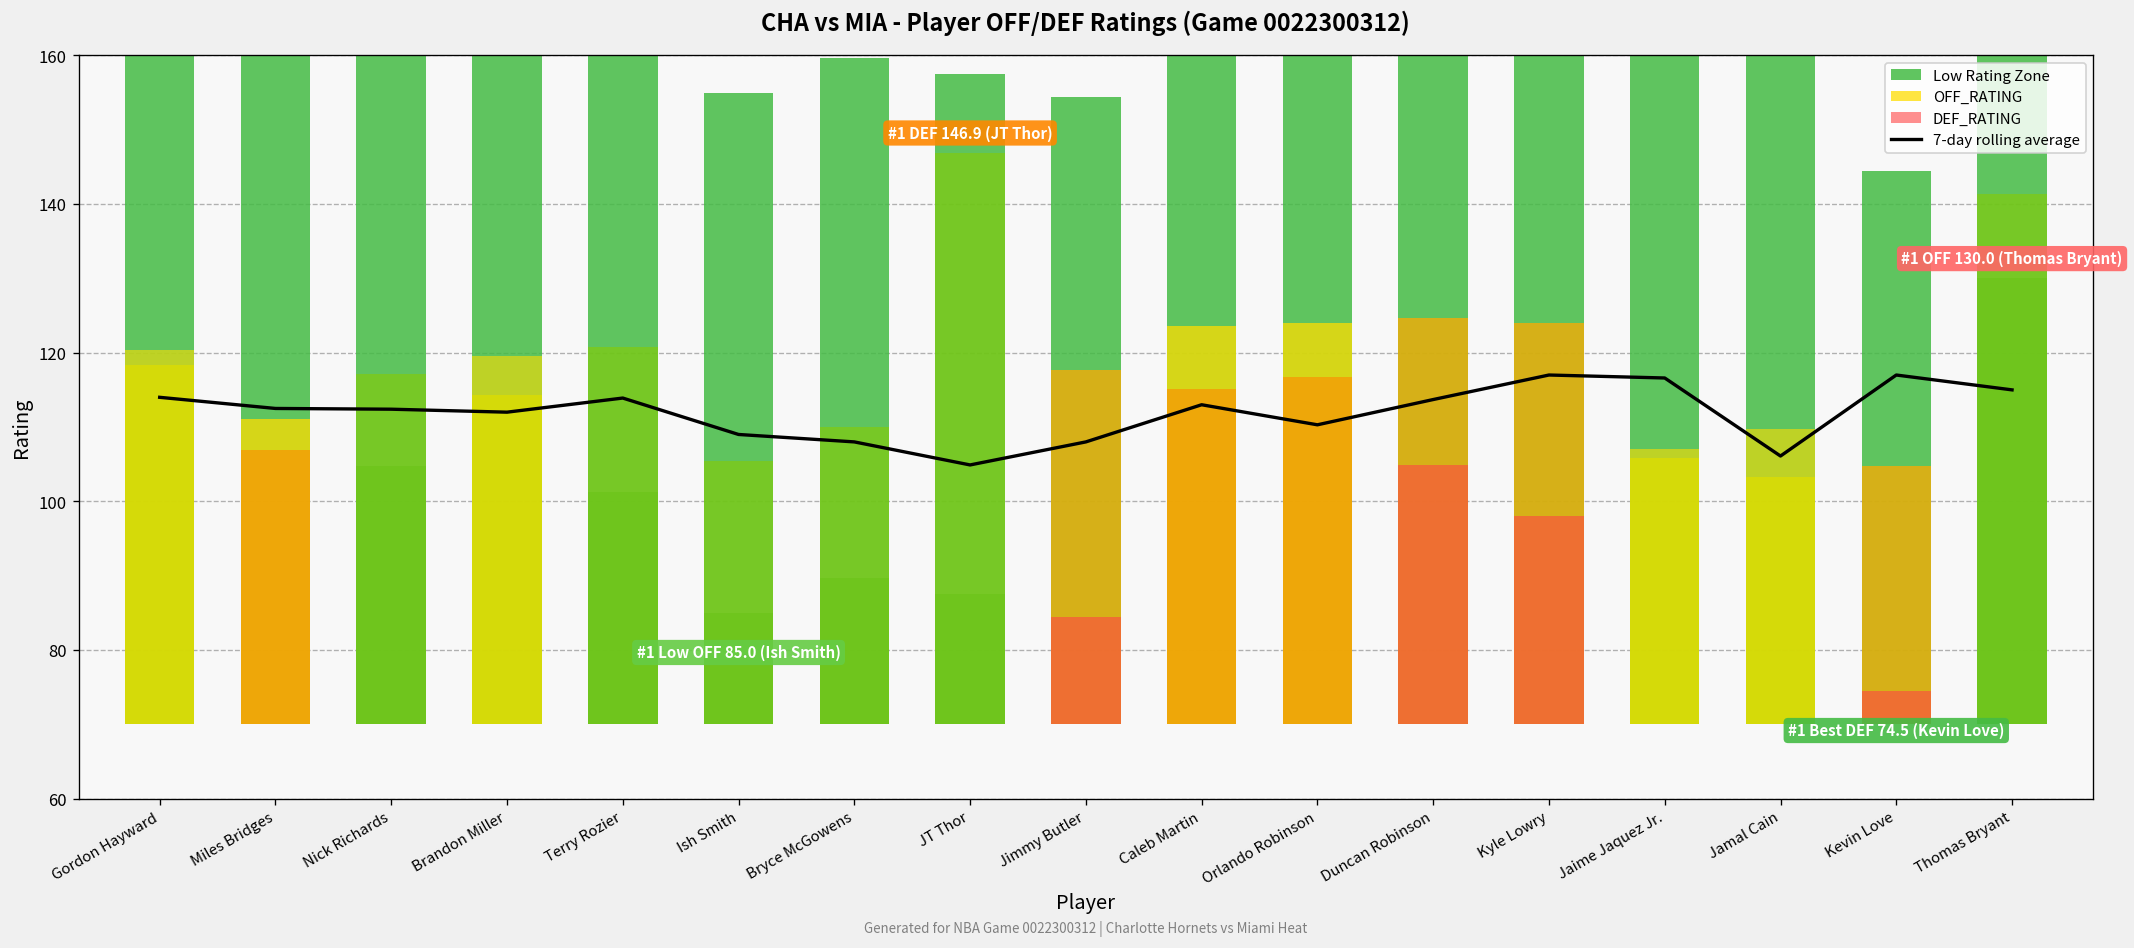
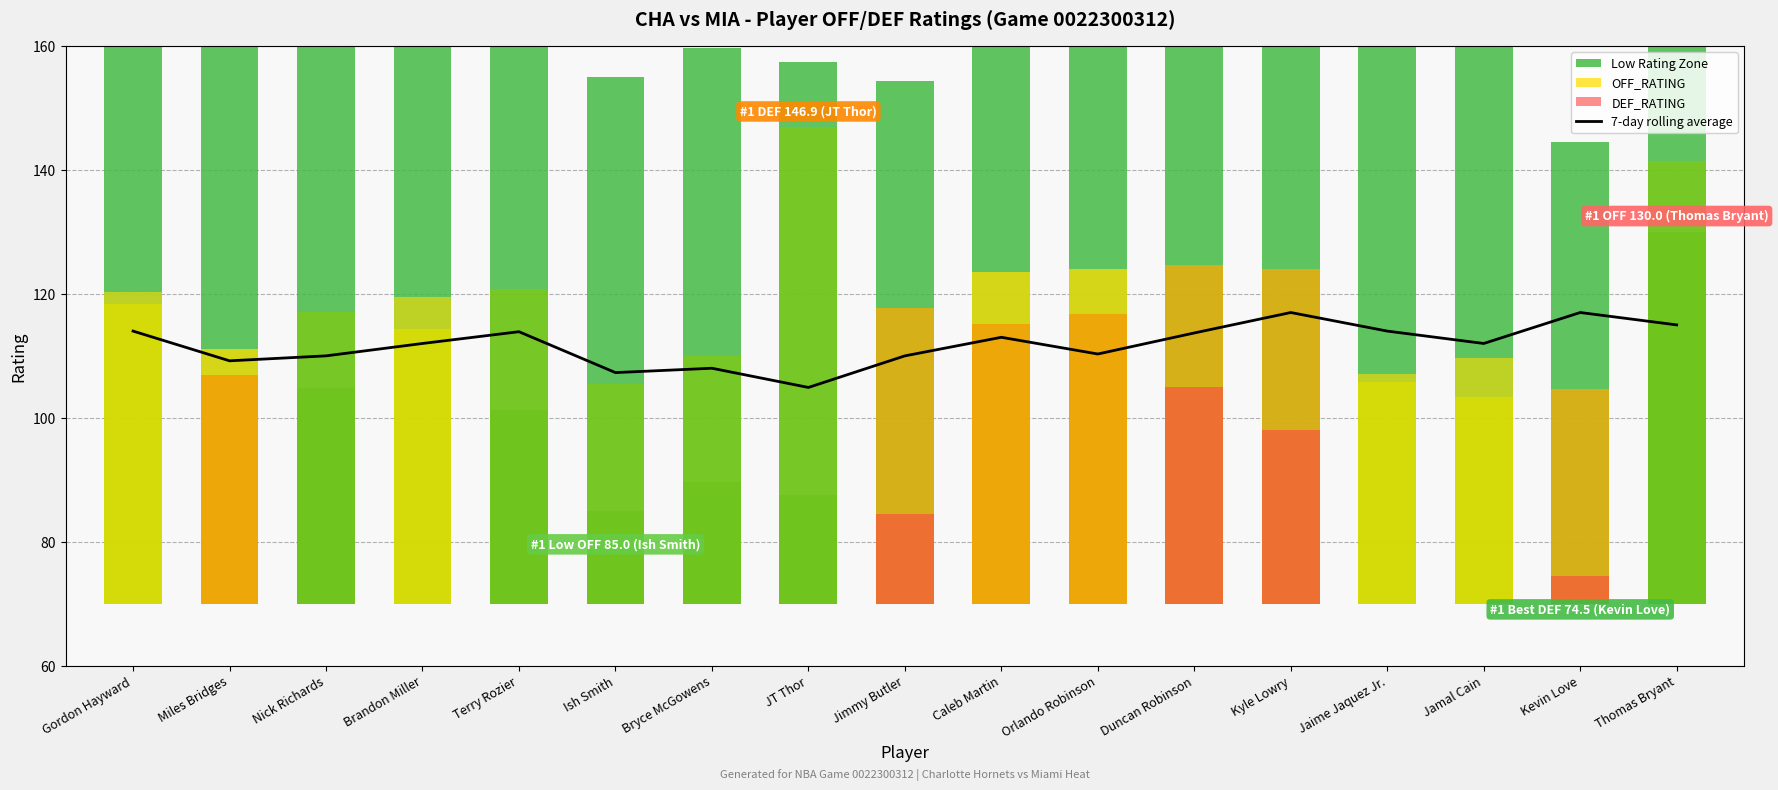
  {
    "7-day rolling average": {
      "Gordon Hayward": 114,
-     "Miles Bridges": 113,
-     "Nick Richards": 112,
+     "Miles Bridges": 109,
+     "Nick Richards": 110,
      "Brandon Miller": 112,
      "Terry Rozier": 114,
-     "Ish Smith": 109,
+     "Ish Smith": 107,
      "Bryce McGowens": 108,
      "JT Thor": 105,
-     "Jimmy Butler": 108,
+     "Jimmy Butler": 110,
      "Caleb Martin": 113,
      "Orlando Robinson": 110,
      "Duncan Robinson": 114,
      "Kyle Lowry": 117,
-     "Jaime Jaquez Jr.": 117,
-     "Jamal Cain": 106,
+     "Jaime Jaquez Jr.": 114,
+     "Jamal Cain": 112,
      "Kevin Love": 117,
      "Thomas Bryant": 115
    }
  }
